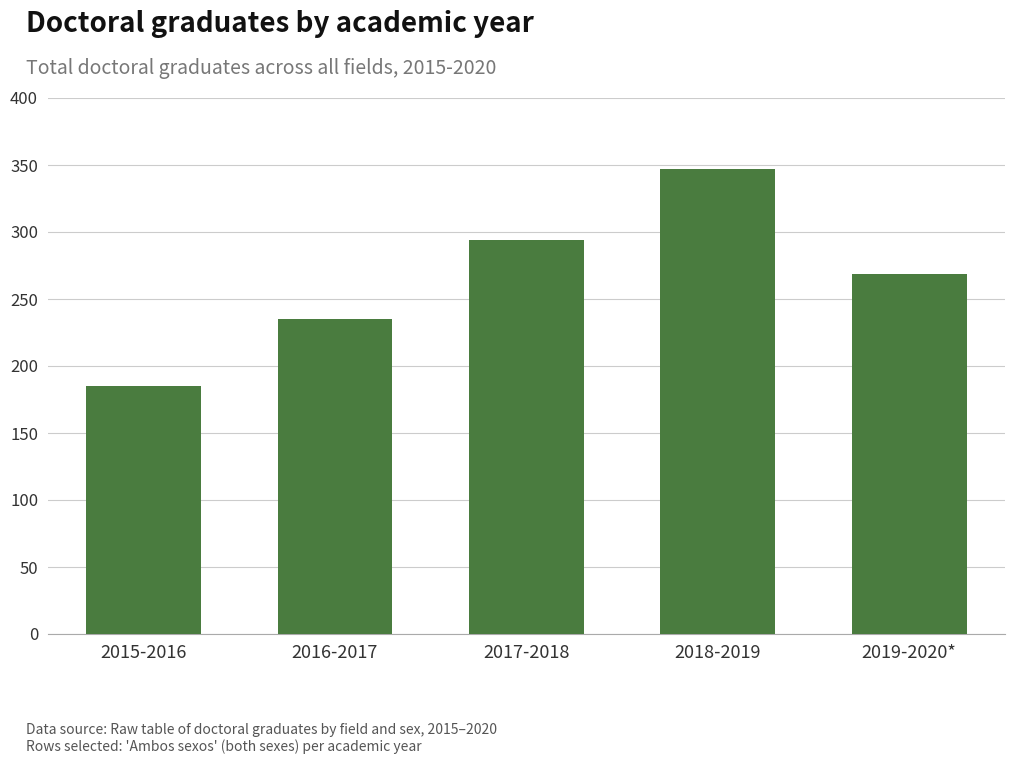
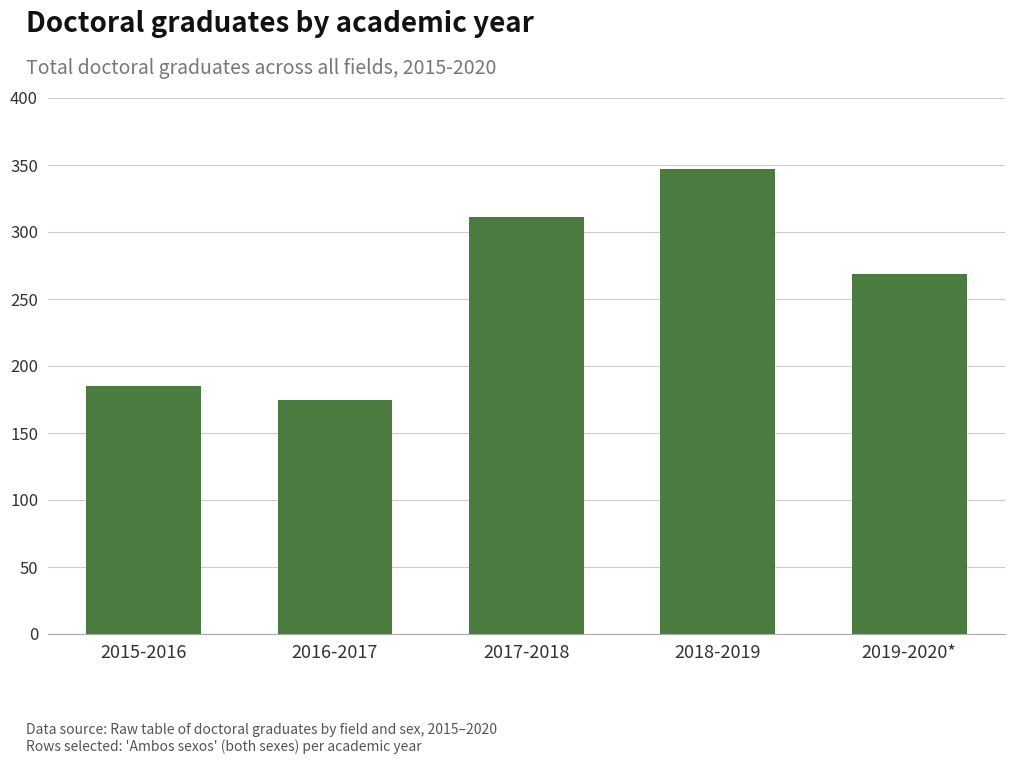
  {
    "2015-2016": 185,
-   "2016-2017": 235,
-   "2017-2018": 294,
+   "2016-2017": 175,
+   "2017-2018": 311,
    "2018-2019": 347,
    "2019-2020*": 269
  }
